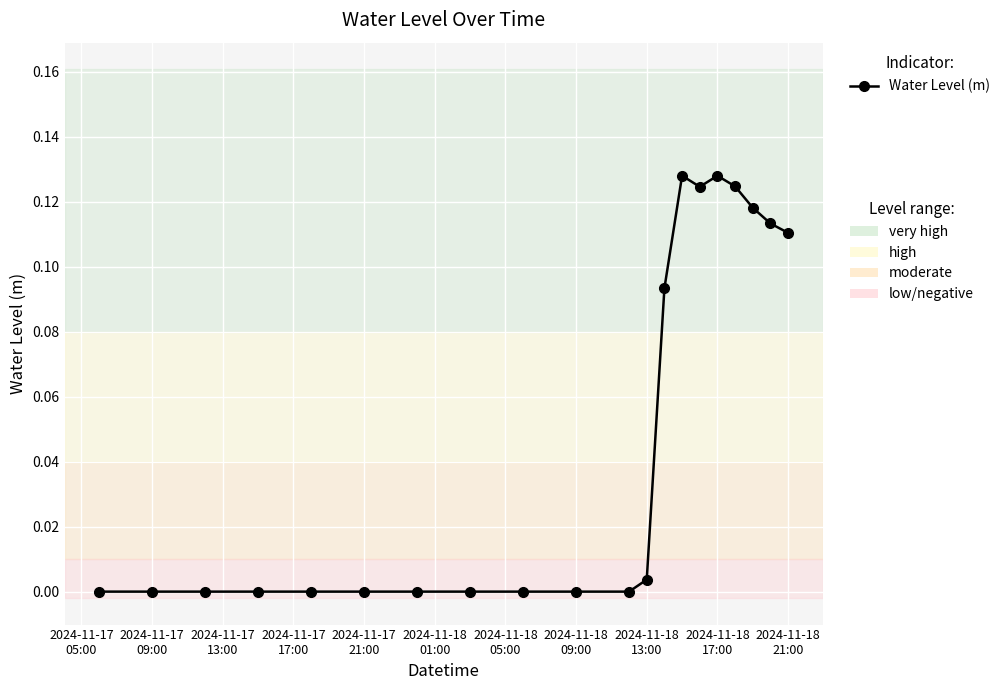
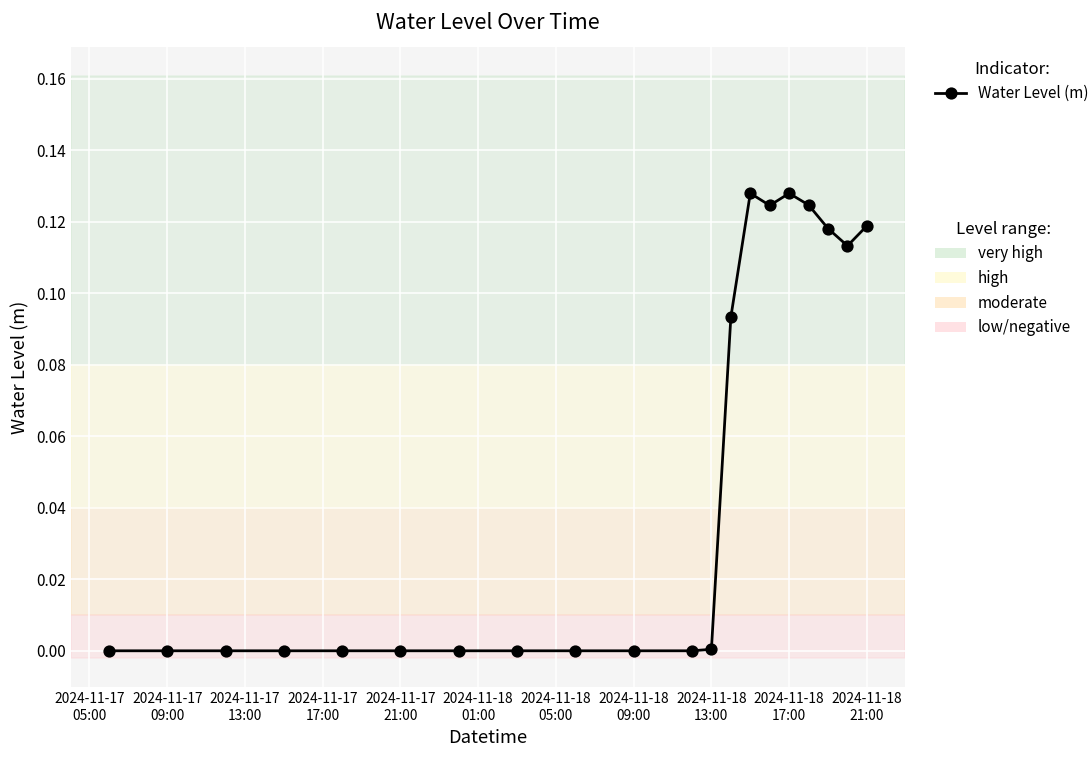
  {
    "2024-11-17 09:00": 0.000,
    "2024-11-17 21:00": 0.000,
    "2024-11-18 09:00": 0.000,
-   "2024-11-18 13:00": 0.004,
+   "2024-11-18 13:00": 0.000,
    "2024-11-18 17:00": 0.128,
-   "2024-11-18 21:00": 0.110
+   "2024-11-18 21:00": 0.119
  }
